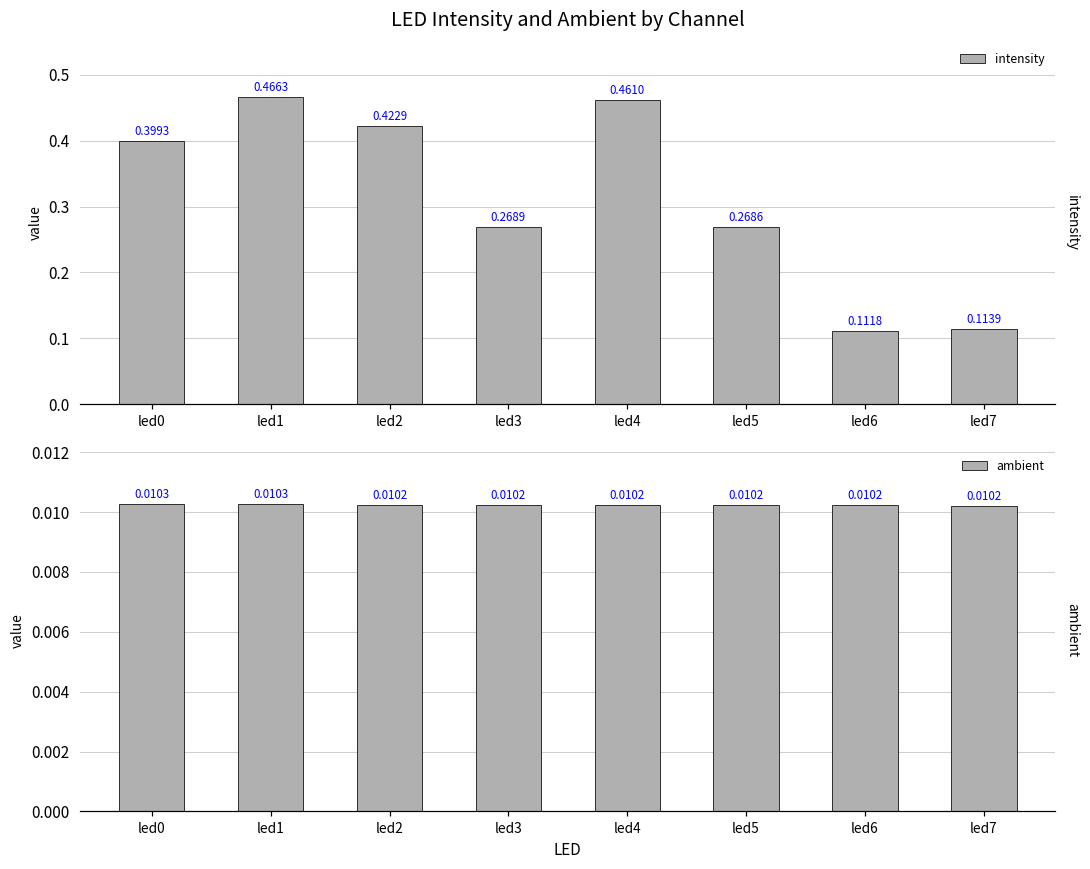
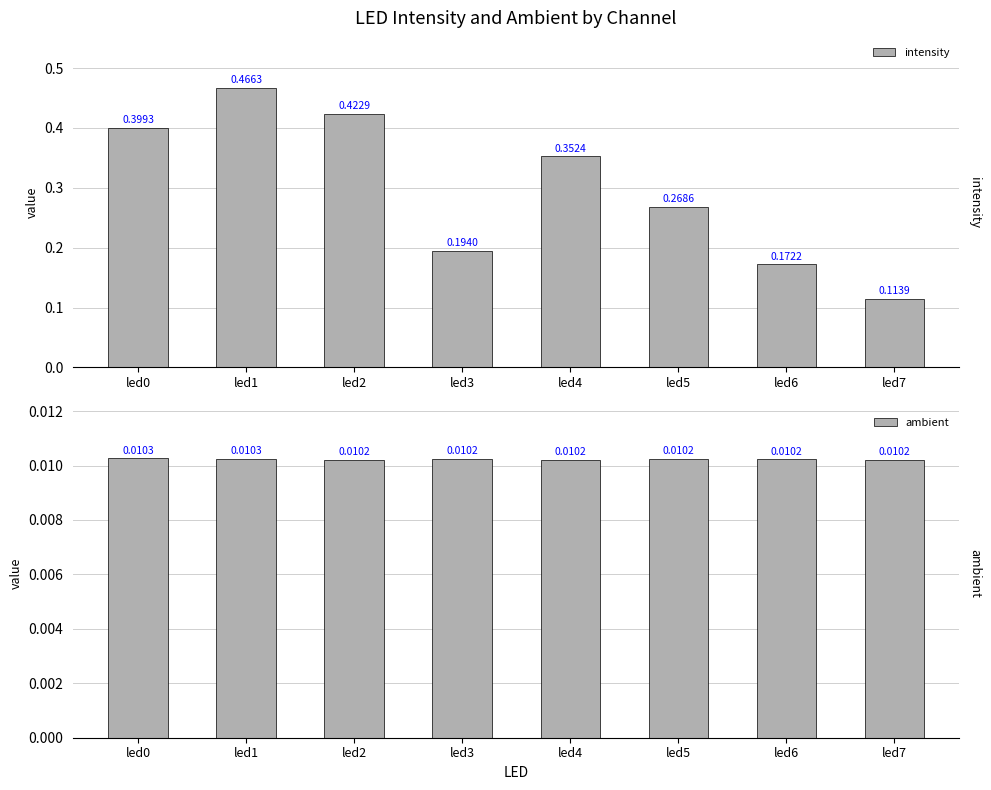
  {
    "LED Intensity and Ambient by Channel": {
      "led0": 0.3993,
      "led1": 0.4663,
      "led2": 0.4229,
-     "led3": 0.2689,
-     "led4": 0.4610,
+     "led3": 0.1940,
+     "led4": 0.3524,
      "led5": 0.2686,
-     "led6": 0.1118,
+     "led6": 0.1722,
      "led7": 0.1139
    }
  }
